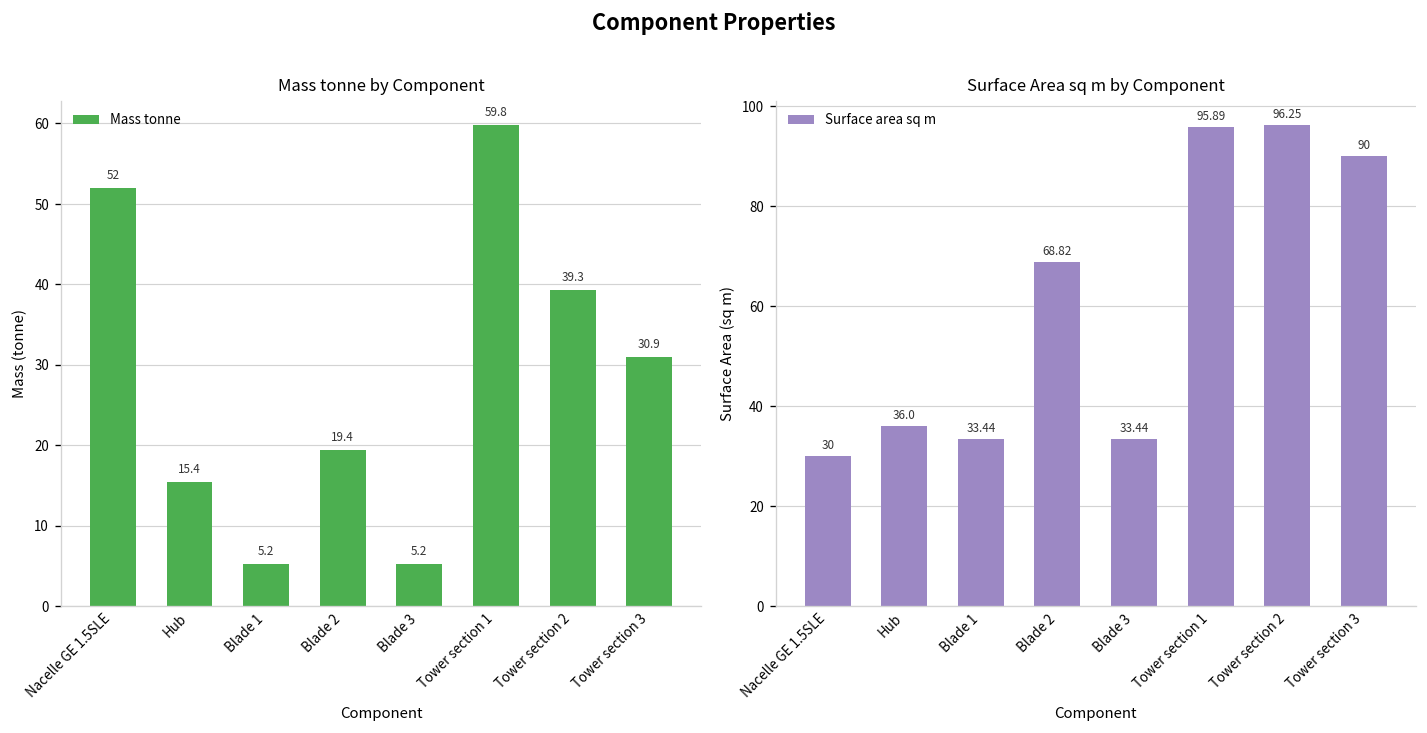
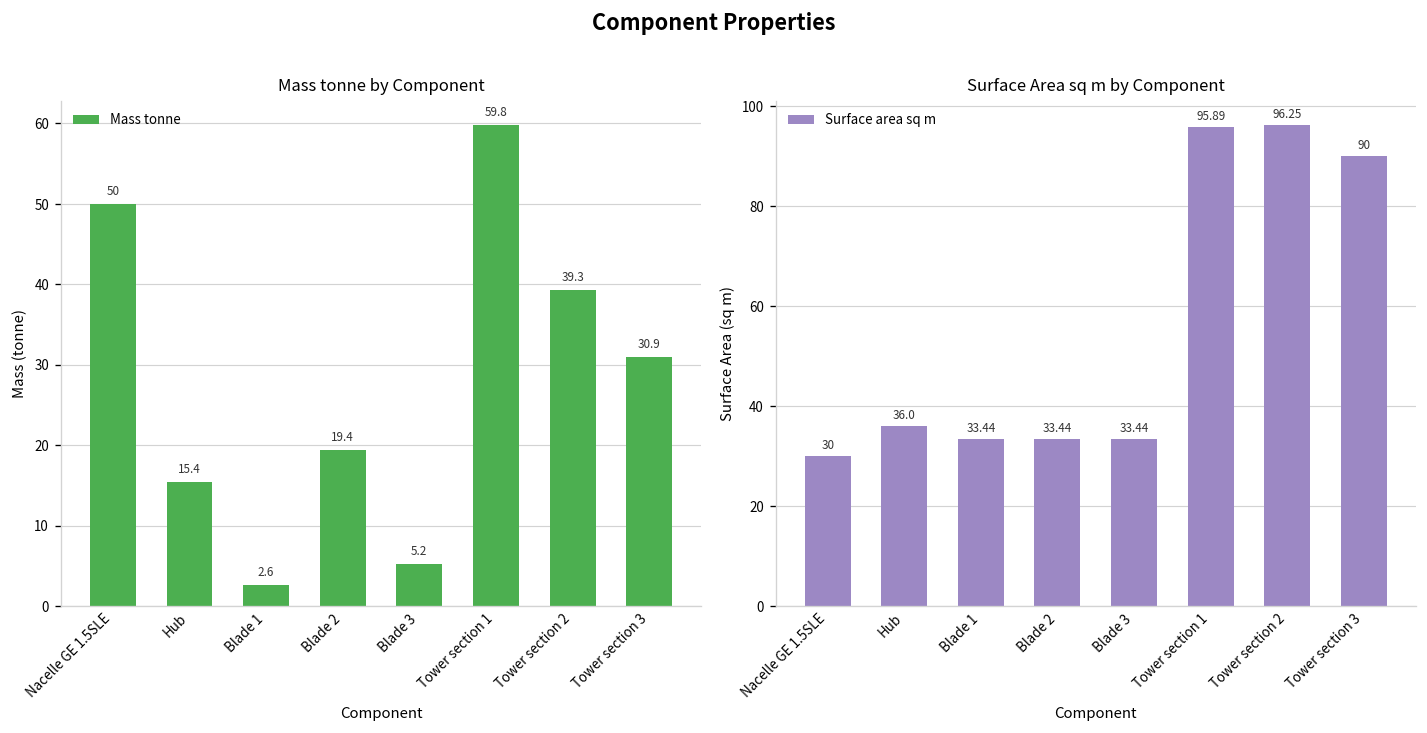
  {
    "Mass tonne by Component": {
-     "Nacelle GE 1.5SLE": 52,
+     "Nacelle GE 1.5SLE": 50,
      "Hub": 15.4,
-     "Blade 1": 5.2,
+     "Blade 1": 2.6,
      "Blade 2": 19.4,
      "Blade 3": 5.2,
      "Tower section 1": 59.8,
      "Tower section 2": 39.3,
      "Tower section 3": 30.9
    },
    "Surface Area sq m by Component": {
      "Nacelle GE 1.5SLE": 30,
      "Hub": 36.0,
      "Blade 1": 33.44,
-     "Blade 2": 68.82,
+     "Blade 2": 33.44,
      "Blade 3": 33.44,
      "Tower section 1": 95.89,
      "Tower section 2": 96.25,
      "Tower section 3": 90
    }
  }
